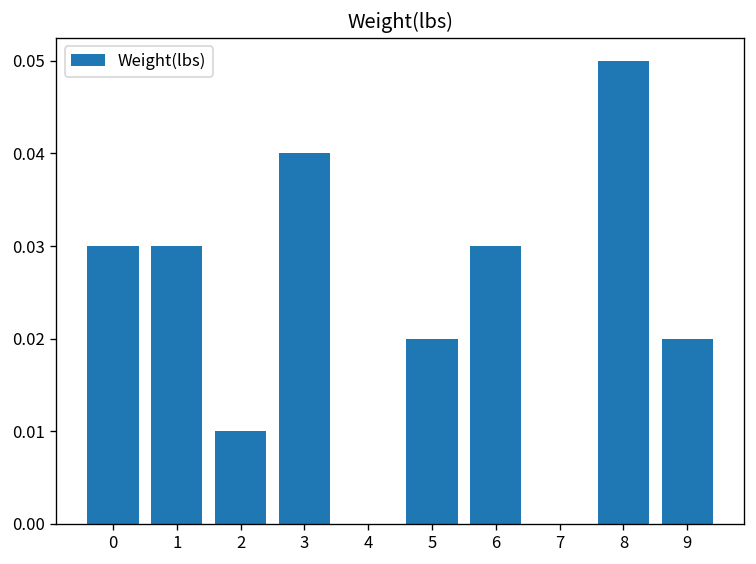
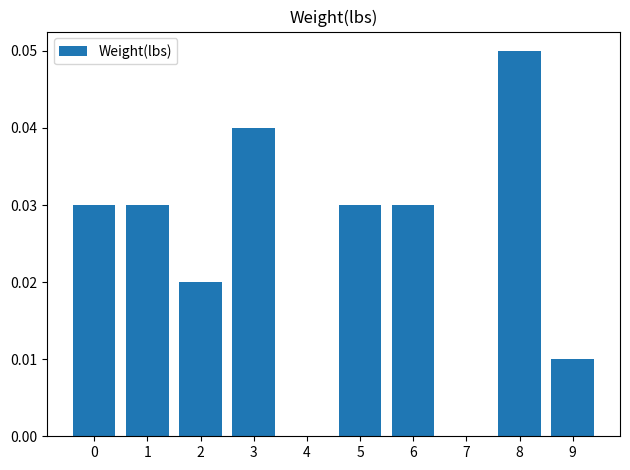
  {
    "0": 0.03,
    "1": 0.03,
-   "2": 0.01,
+   "2": 0.02,
    "3": 0.04,
    "4": 0.00,
-   "5": 0.02,
+   "5": 0.03,
    "6": 0.03,
    "7": 0.00,
    "8": 0.05,
-   "9": 0.02
+   "9": 0.01
  }
